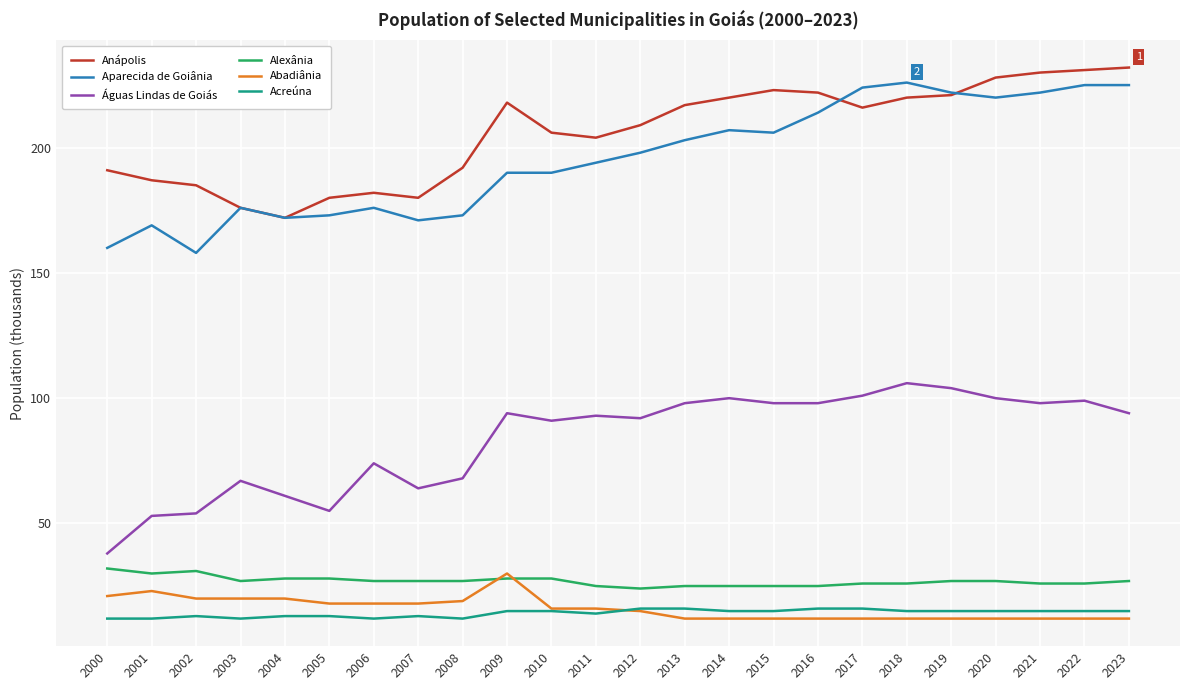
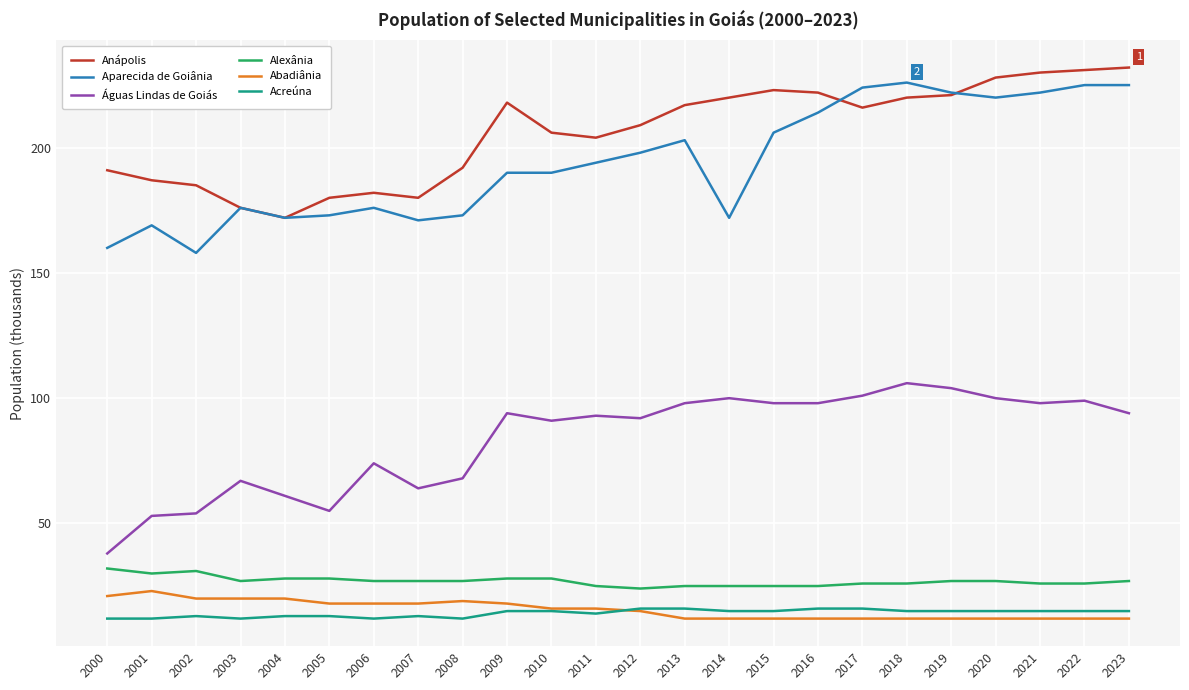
  {
    "Anápolis": {
      "2000": 191,
      "2001": 187,
      "2002": 185,
      "2005": 180,
      "2006": 182,
      "2007": 180,
      "2008": 192,
      "2009": 218,
      "2010": 206,
      "2011": 204,
      "2012": 209,
      "2013": 217,
      "2014": 220,
      "2015": 223,
      "2016": 222,
      "2017": 216,
      "2018": 220,
      "2020": 228,
      "2021": 230,
      "2022": 231
    },
    "Aparecida de Goiânia": {
      "2000": 160,
      "2001": 169,
      "2002": 158,
      "2005": 173,
      "2006": 176,
      "2007": 171,
      "2008": 173,
      "2009": 190,
      "2010": 190,
      "2011": 194,
      "2012": 198,
      "2013": 203,
-     "2014": 207,
+     "2014": 172,
      "2015": 206,
      "2016": 214,
      "2017": 224,
      "2020": 220,
      "2021": 222,
      "2022": 225,
      "2023": 225
    },
    "Águas Lindas de Goiás": {
      "2000": 38,
      "2001": 53,
      "2002": 54,
      "2003": 67,
      "2004": 61,
      "2005": 55,
      "2006": 74,
      "2007": 64,
      "2008": 68,
      "2009": 94,
      "2010": 91,
      "2011": 93,
      "2012": 92,
      "2013": 98,
      "2014": 100,
      "2015": 98,
      "2016": 98,
      "2017": 101,
      "2018": 106,
      "2019": 104,
      "2020": 100,
      "2021": 98,
      "2022": 99,
      "2023": 94
    },
    "Abadiânia": {
      "2000": 21,
      "2001": 23,
      "2002": 20,
      "2003": 20,
      "2004": 20,
      "2005": 18,
      "2006": 18,
      "2007": 18,
      "2008": 19,
-     "2009": 30,
+     "2009": 18,
      "2011": 16,
      "2013": 12,
      "2014": 12,
      "2015": 12,
      "2016": 12,
      "2017": 12,
      "2018": 12,
      "2019": 12,
      "2020": 12,
      "2021": 12,
      "2022": 12,
      "2023": 12
    }
  }
